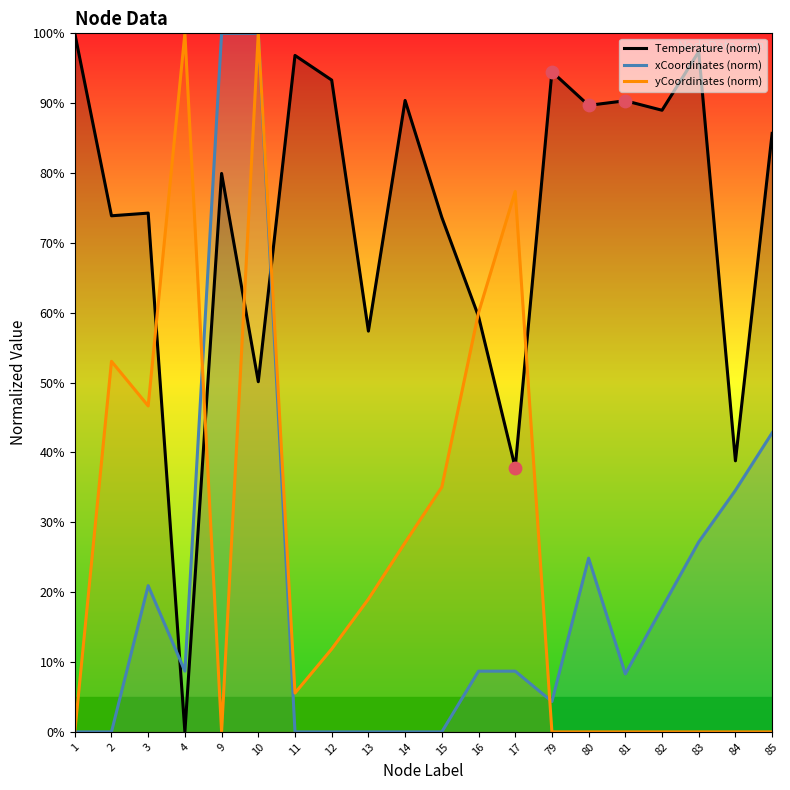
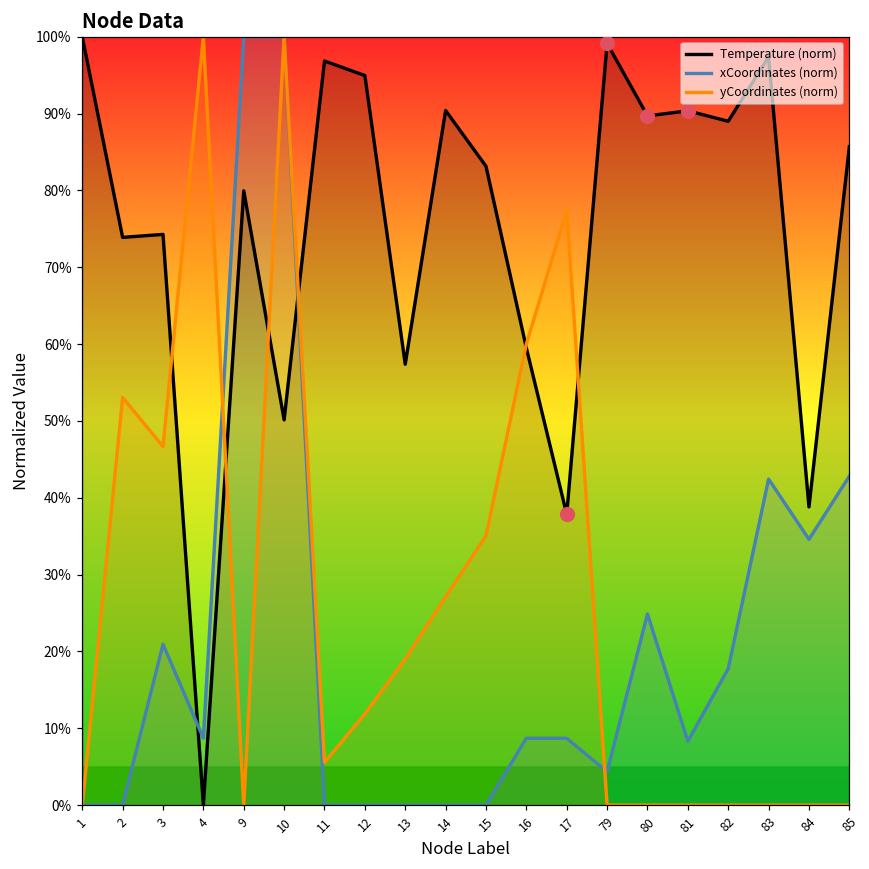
  {
    "Temperature (norm)": {
      "1": "100%",
      "2": "74%",
      "3": "74%",
      "9": "80%",
      "10": "50%",
      "11": "97%",
-     "12": "93%",
+     "12": "95%",
      "13": "57%",
      "14": "90%",
-     "15": "74%",
+     "15": "83%",
      "16": "59%",
-     "79": "95%",
+     "79": "99%",
      "82": "89%",
      "84": "39%",
      "85": "86%"
    },
    "xCoordinates (norm)": {
      "3": "21%",
      "4": "9%",
      "9": "100%",
      "16": "9%",
      "17": "9%",
      "80": "25%",
      "81": "8%",
      "82": "18%",
-     "83": "27%",
+     "83": "42%",
      "84": "35%",
      "85": "43%"
    },
    "yCoordinates (norm)": {
      "2": "53%",
      "3": "47%",
      "4": "100%",
      "11": "6%",
      "12": "12%",
      "13": "19%",
      "14": "27%",
      "15": "35%",
      "16": "60%",
      "17": "77%"
    }
  }
